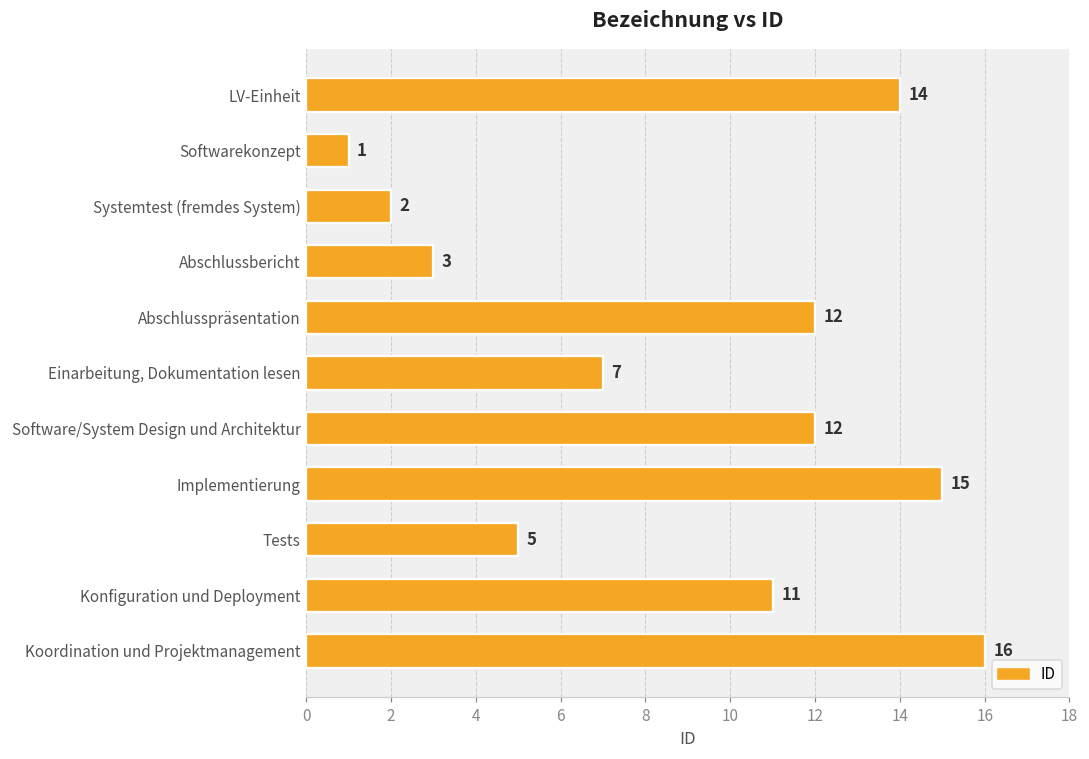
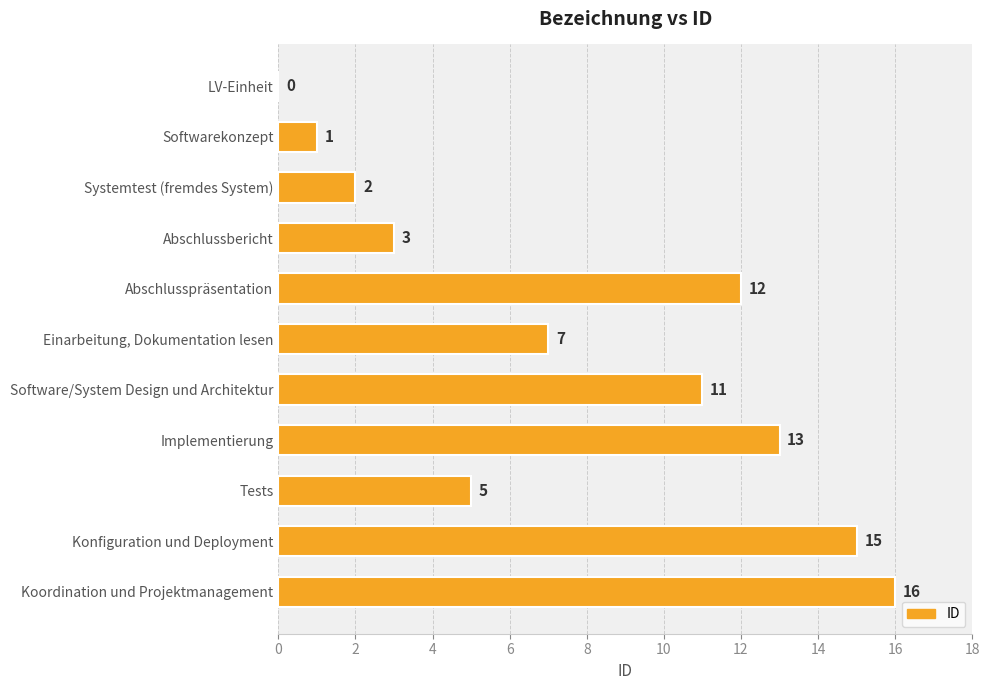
  {
-   "LV-Einheit": 14,
+   "LV-Einheit": 0,
    "Softwarekonzept": 1,
    "Systemtest (fremdes System)": 2,
    "Abschlussbericht": 3,
    "Abschlusspräsentation": 12,
    "Einarbeitung, Dokumentation lesen": 7,
-   "Software/System Design und Architektur": 12,
-   "Implementierung": 15,
+   "Software/System Design und Architektur": 11,
+   "Implementierung": 13,
    "Tests": 5,
-   "Konfiguration und Deployment": 11,
+   "Konfiguration und Deployment": 15,
    "Koordination und Projektmanagement": 16
  }
